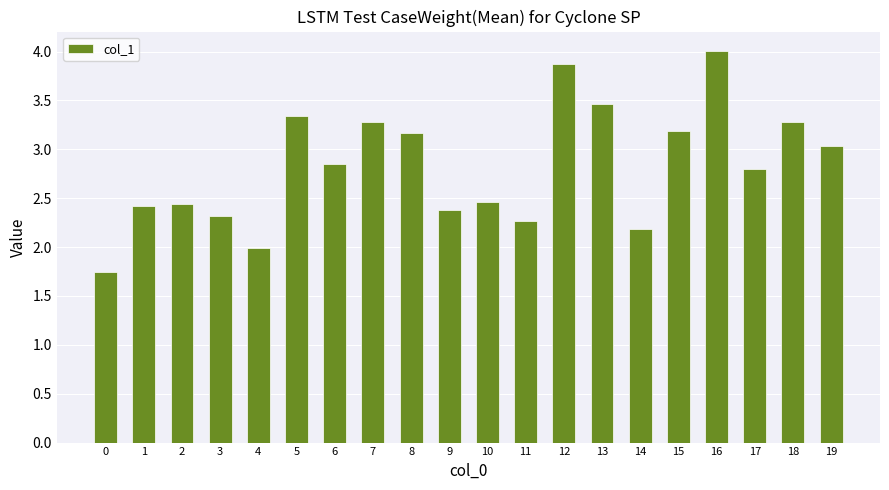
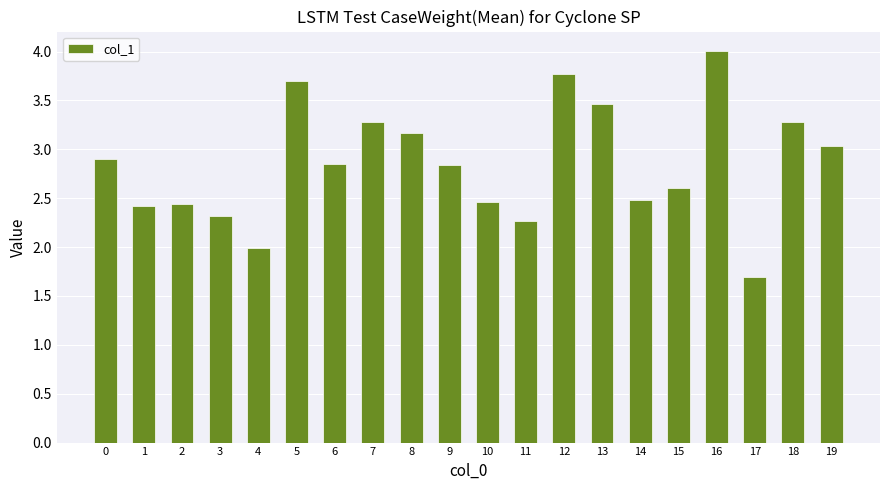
  {
-   "0": 1.7,
+   "0": 2.9,
    "1": 2.4,
    "2": 2.4,
    "3": 2.3,
    "4": 2.0,
-   "5": 3.3,
+   "5": 3.7,
    "6": 2.9,
    "7": 3.3,
    "8": 3.2,
-   "9": 2.4,
+   "9": 2.8,
    "10": 2.5,
    "11": 2.3,
-   "12": 3.9,
+   "12": 3.8,
    "13": 3.5,
-   "14": 2.2,
-   "15": 3.2,
+   "14": 2.5,
+   "15": 2.6,
    "16": 4.0,
-   "17": 2.8,
+   "17": 1.7,
    "18": 3.3,
    "19": 3.0
  }
